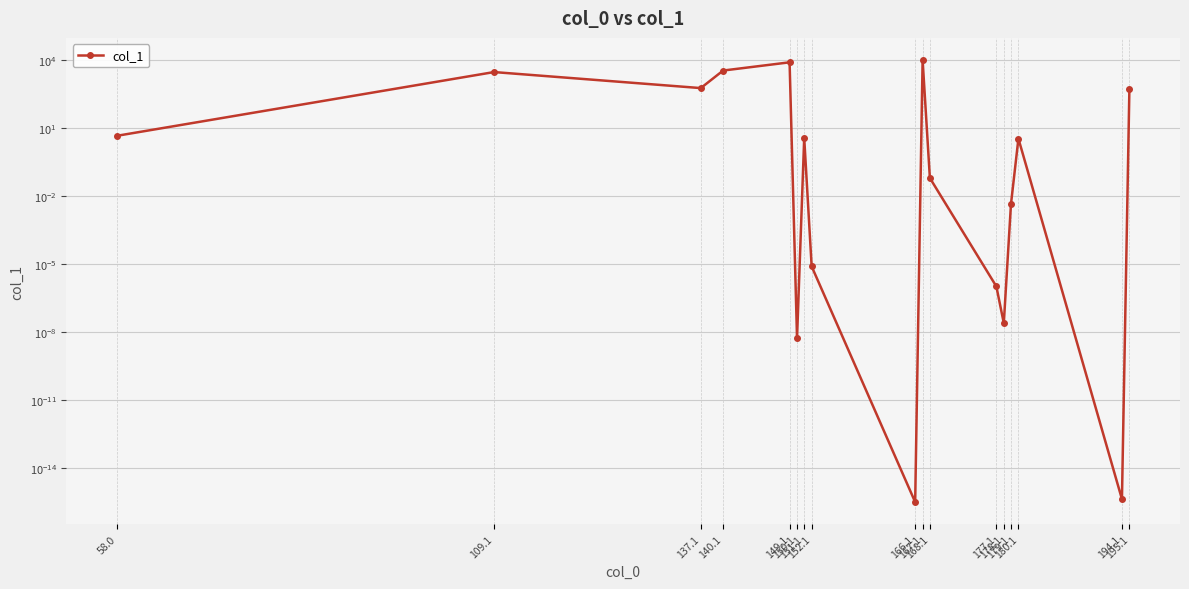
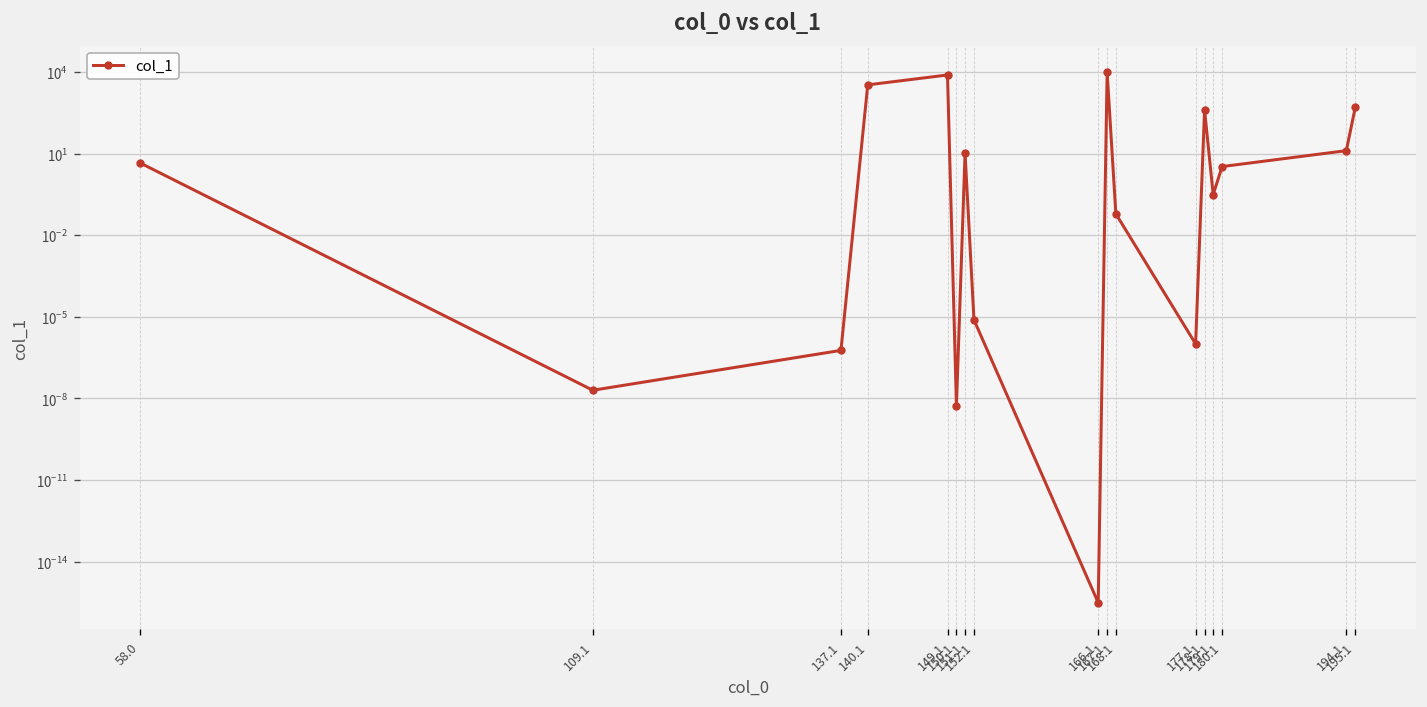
  {
    "58.0": 5,
-   "109.1": 3000,
-   "137.1": 600,
+   "109.1": 0,
+   "137.1": 0,
    "140.1": 3000,
    "149.1": 8000,
    "150.1": 0.000000005,
-   "151.1": 4,
+   "151.1": 10,
    "152.1": 0.000008,
    "166.1": 0.000000000000,
    "167.1": 10000,
    "168.1": 0.06,
    "177.1": 0.000001,
-   "178.1": 0,
-   "179.1": 0.004,
+   "178.1": 400,
+   "179.1": 0.3,
    "180.1": 3,
-   "194.1": 0,
+   "194.1": 10,
    "195.1": 500
  }
